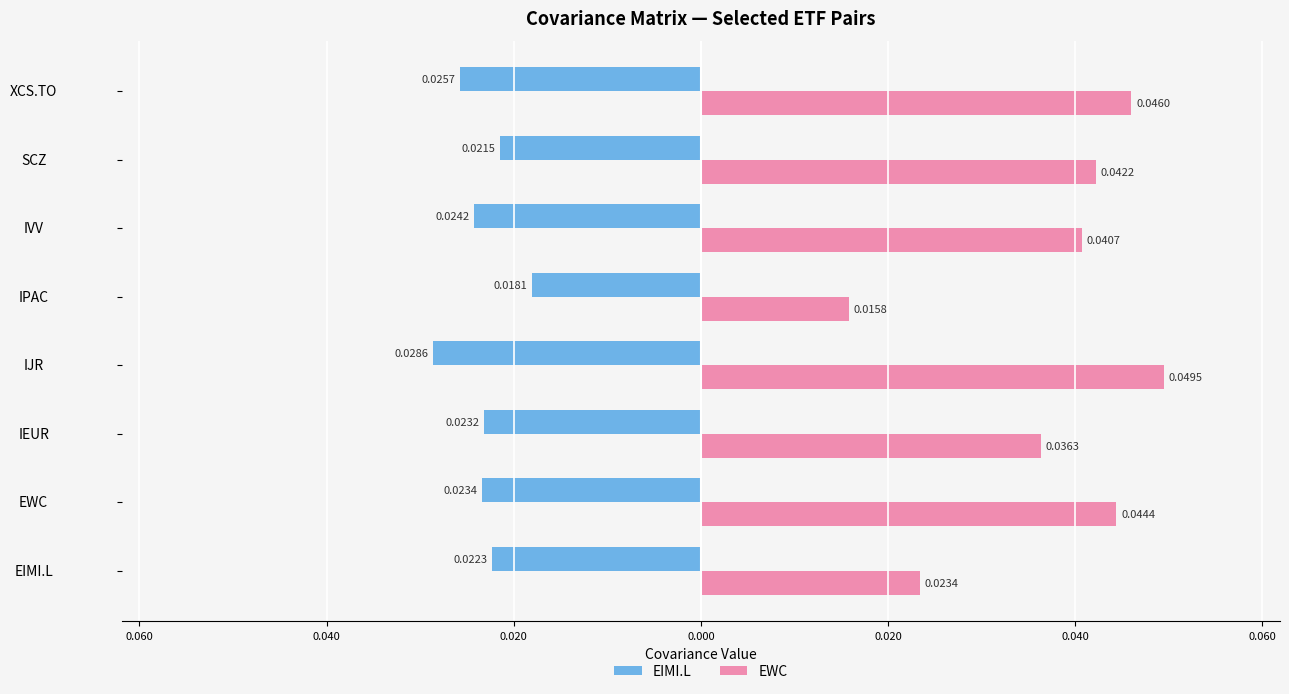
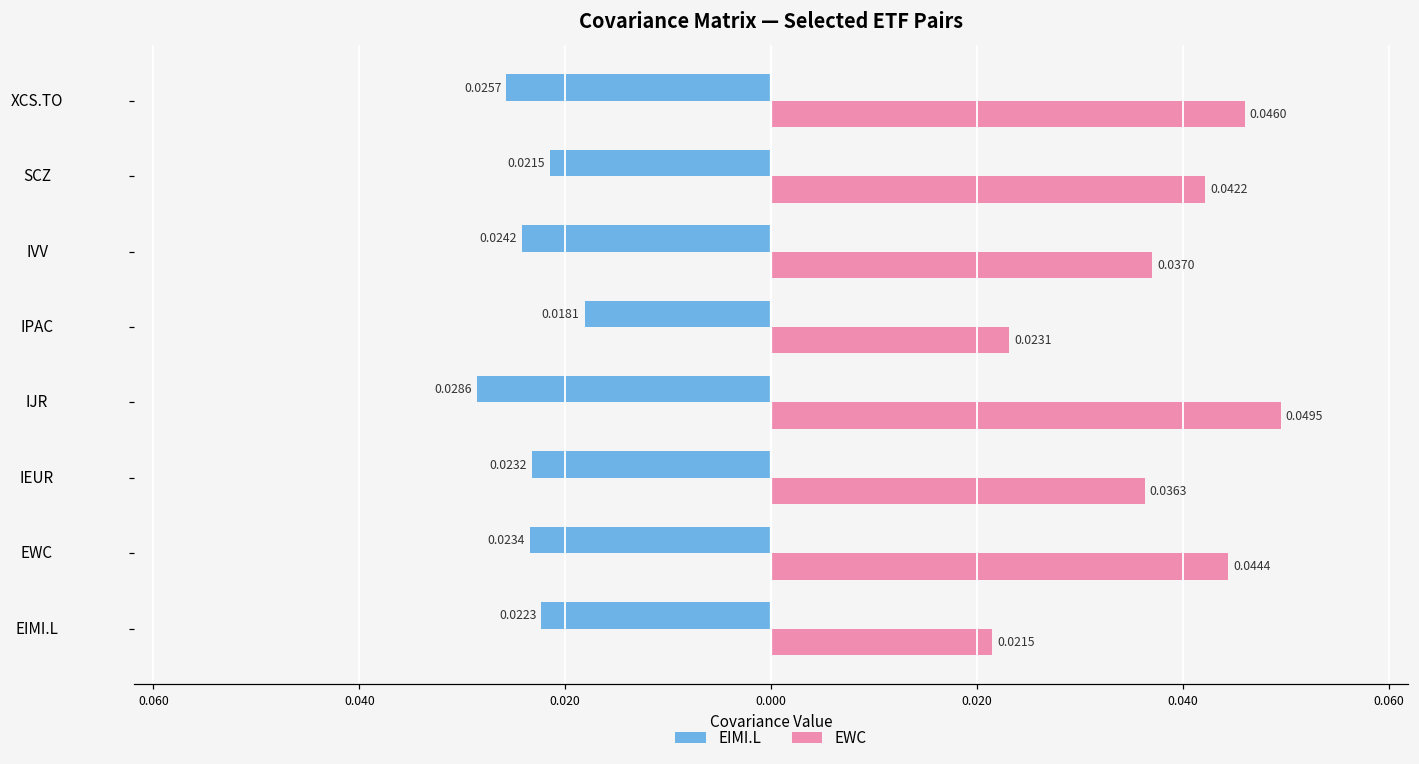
  {
    "EWC": {
      "XCS.TO": 0.0460,
      "SCZ": 0.0422,
-     "IVV": 0.0407,
-     "IPAC": 0.0158,
+     "IVV": 0.0370,
+     "IPAC": 0.0231,
      "IJR": 0.0495,
      "IEUR": 0.0363,
      "EWC": 0.0444,
-     "EIMI.L": 0.0234
+     "EIMI.L": 0.0215
    }
  }
